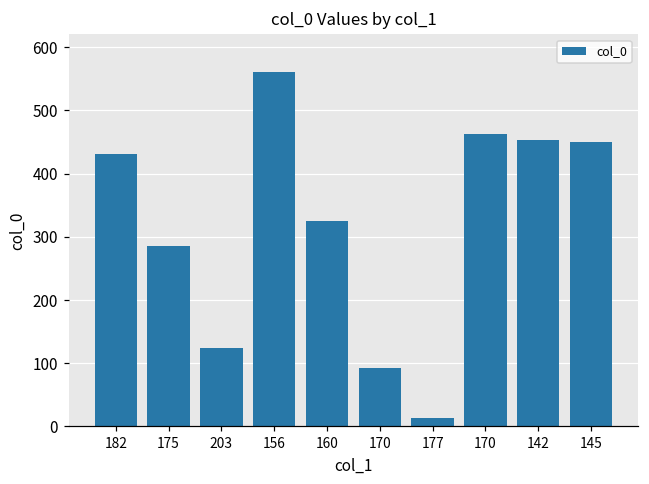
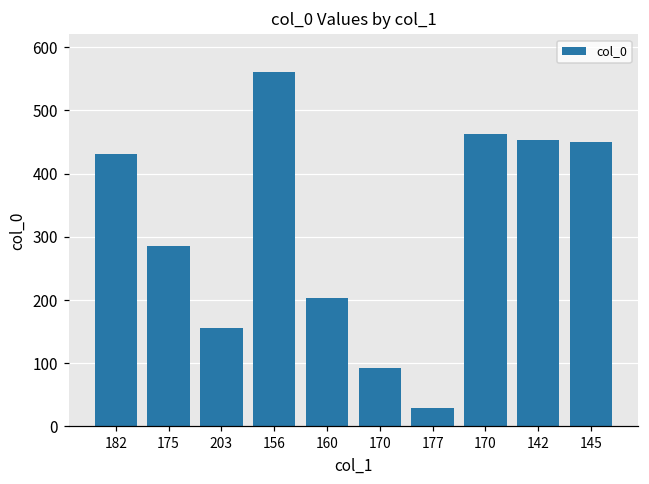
  {
    "182": 430,
    "175": 290,
-   "203": 120,
+   "203": 160,
    "156": 560,
-   "160": 330,
-   "177": 10,
+   "160": 200,
+   "177": 30,
    "142": 450,
    "145": 450
  }
